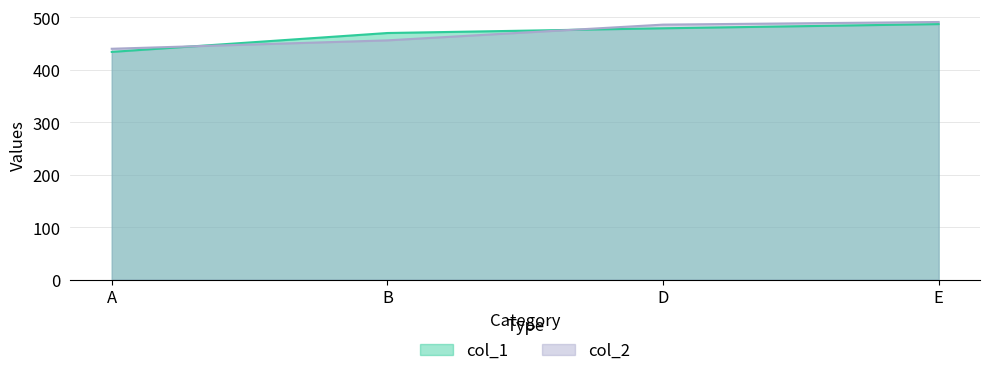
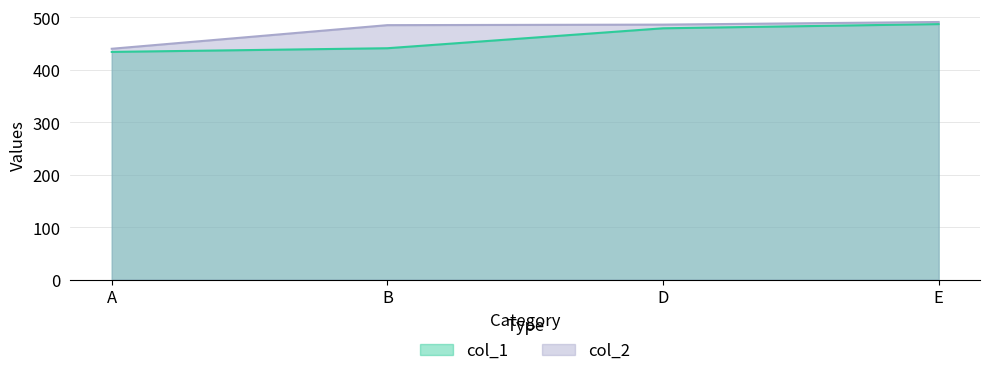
  {
    "col_1": {
      "A": 430,
-     "B": 470,
+     "B": 440,
      "D": 480
    },
    "col_2": {
      "A": 440,
-     "B": 460,
+     "B": 490,
      "D": 490
    }
  }
